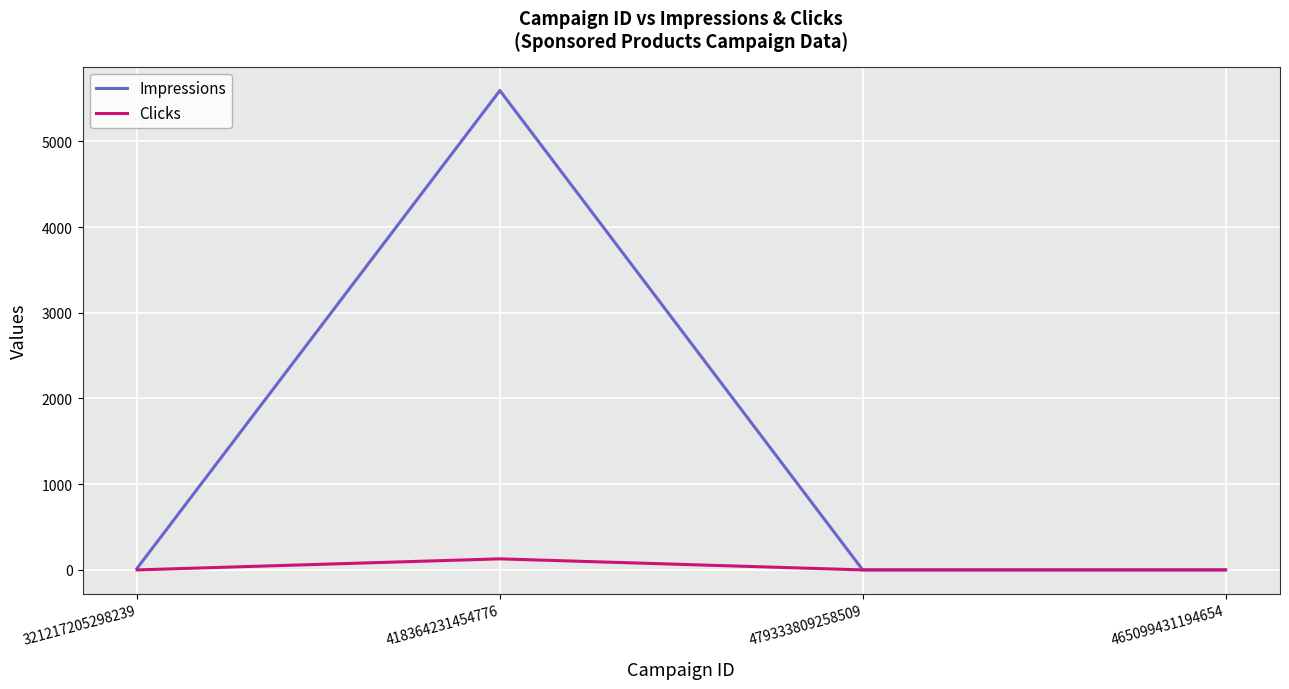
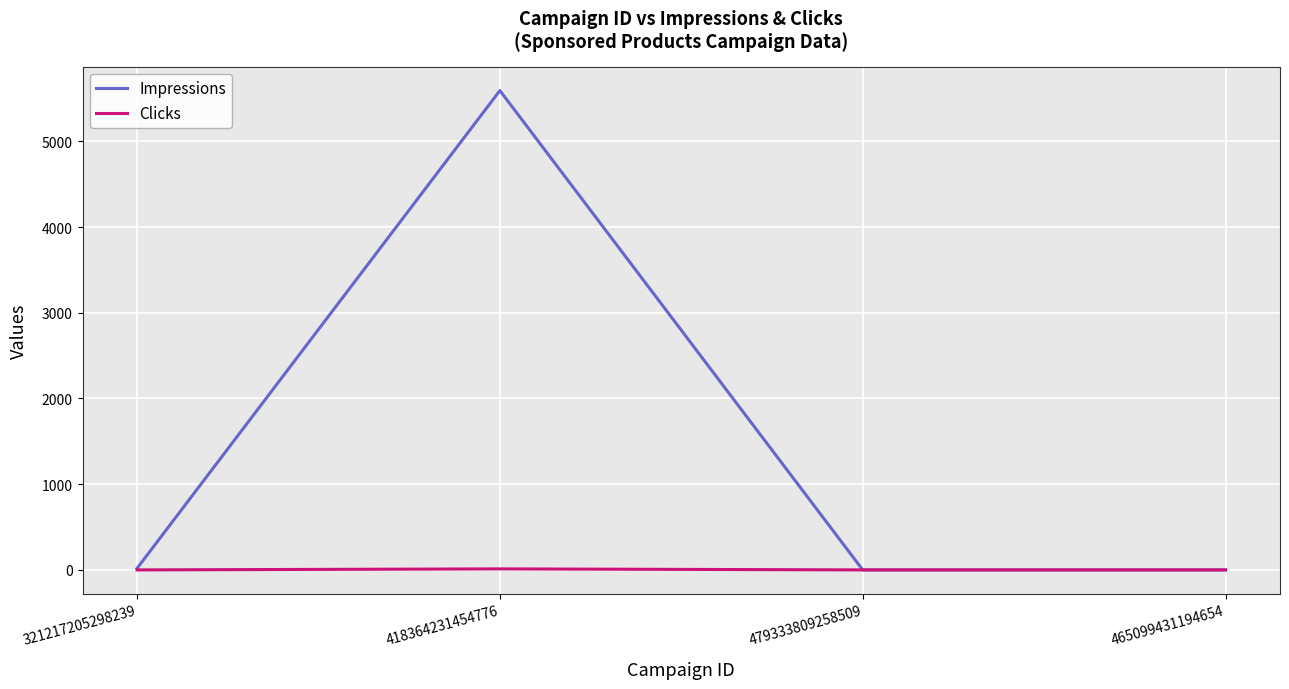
  {
    "Impressions": {
      "418364231454776": 5600
    },
    "Clicks": {
-     "418364231454776": 100
+     "418364231454776": 0
    }
  }
